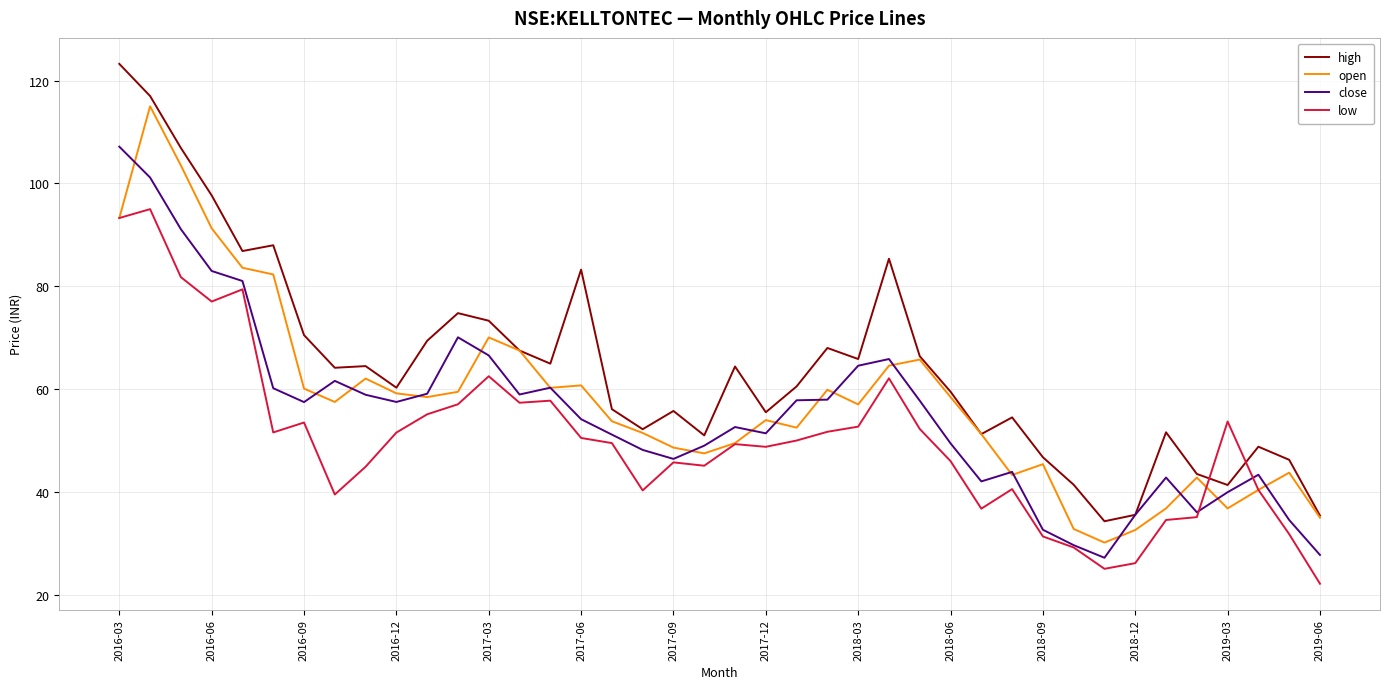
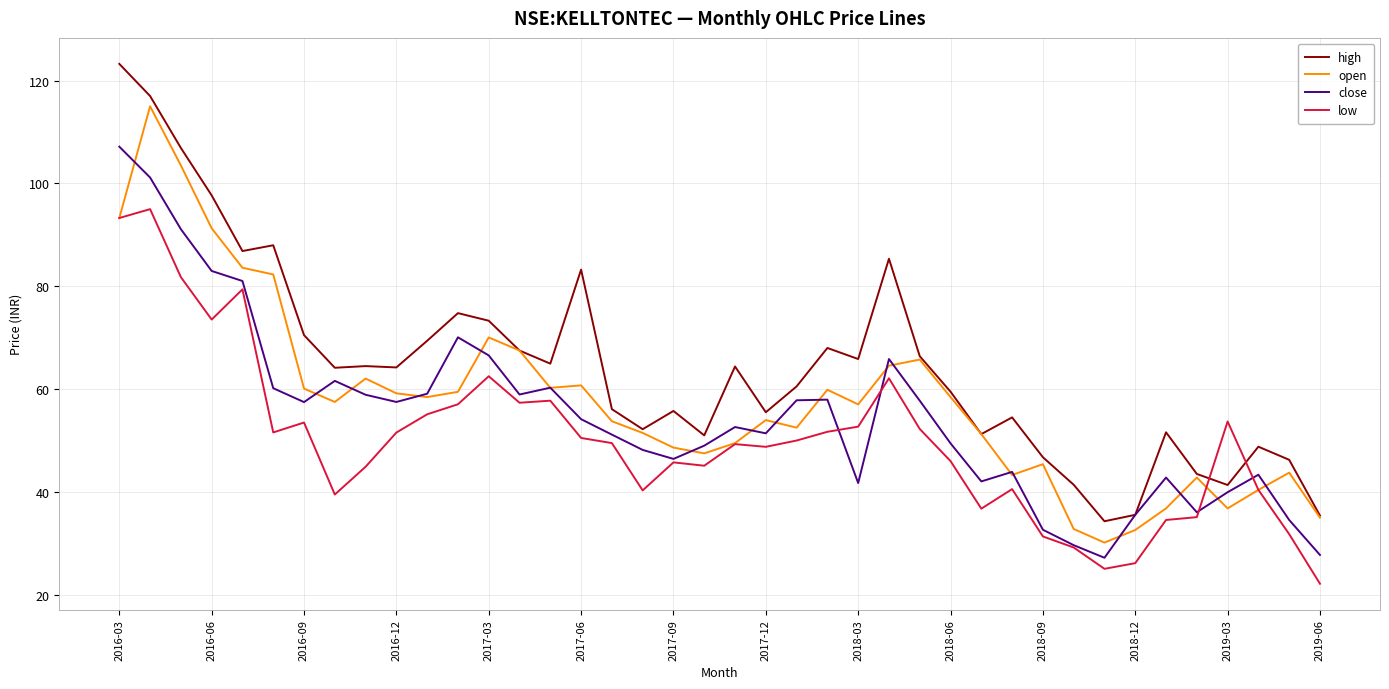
  {
    "high": {
      "2016-03": 123,
      "2016-06": 98,
      "2016-09": 71,
-     "2016-12": 60,
+     "2016-12": 64,
      "2017-03": 73,
      "2017-06": 83,
      "2017-09": 56,
      "2017-12": 56,
      "2018-03": 66,
      "2018-06": 60,
      "2018-09": 47,
      "2019-03": 41
    },
    "open": {
      "2016-06": 91,
      "2016-09": 60,
      "2016-12": 59,
      "2017-03": 70,
      "2017-06": 61,
      "2017-09": 49,
      "2017-12": 54,
      "2018-03": 57,
      "2018-06": 58,
      "2018-09": 45,
      "2018-12": 33,
      "2019-03": 37
    },
    "close": {
      "2016-03": 107,
      "2016-06": 83,
      "2016-09": 57,
      "2016-12": 58,
      "2017-03": 67,
      "2017-06": 54,
      "2017-09": 46,
      "2017-12": 51,
-     "2018-03": 65,
+     "2018-03": 42,
      "2018-06": 49,
      "2018-09": 33,
      "2019-03": 40,
      "2019-06": 28
    },
    "low": {
-     "2016-06": 77,
+     "2016-06": 74,
      "2016-09": 54,
      "2016-12": 52,
      "2017-03": 63,
      "2017-06": 51,
      "2017-09": 46,
      "2017-12": 49,
      "2018-03": 53,
      "2018-06": 46,
      "2018-09": 31,
      "2018-12": 26,
      "2019-03": 54,
      "2019-06": 22
    }
  }
